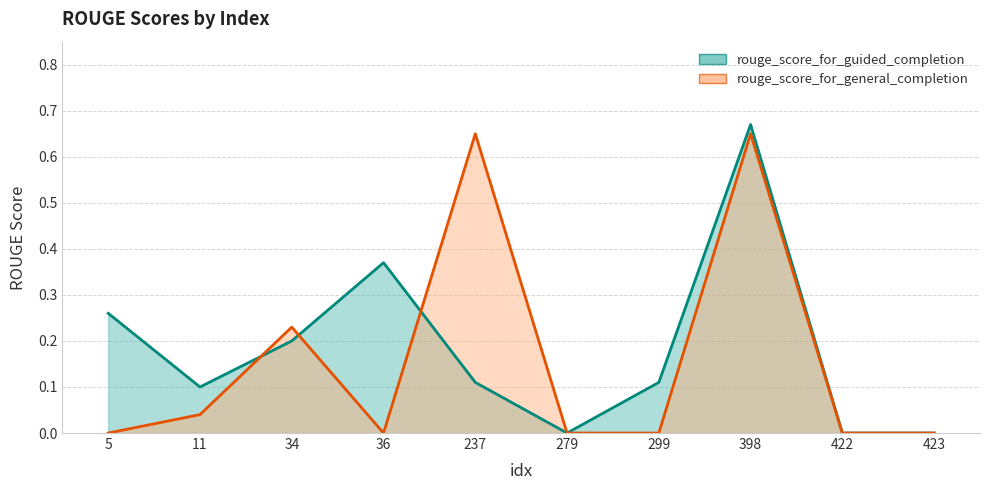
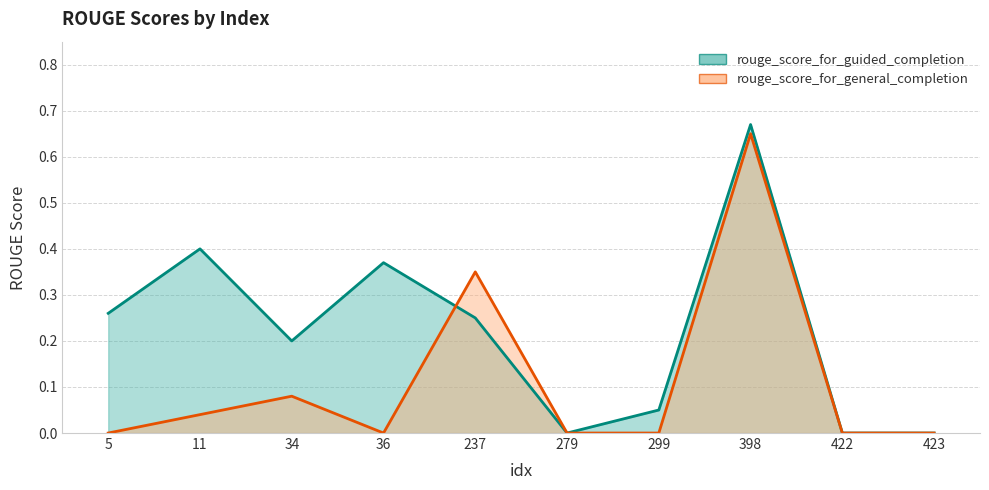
  {
    "rouge_score_for_guided_completion": {
      "5": 0.26,
-     "11": 0.1,
+     "11": 0.4,
      "34": 0.20,
      "36": 0.37,
-     "237": 0.11,
-     "299": 0.11,
+     "237": 0.25,
+     "299": 0.05,
      "398": 0.67
    },
    "rouge_score_for_general_completion": {
      "5": 0.00,
      "11": 0.04,
-     "34": 0.23,
+     "34": 0.08,
      "36": 0.00,
-     "237": 0.65,
+     "237": 0.35,
      "299": 0.00,
      "398": 0.65
    }
  }
